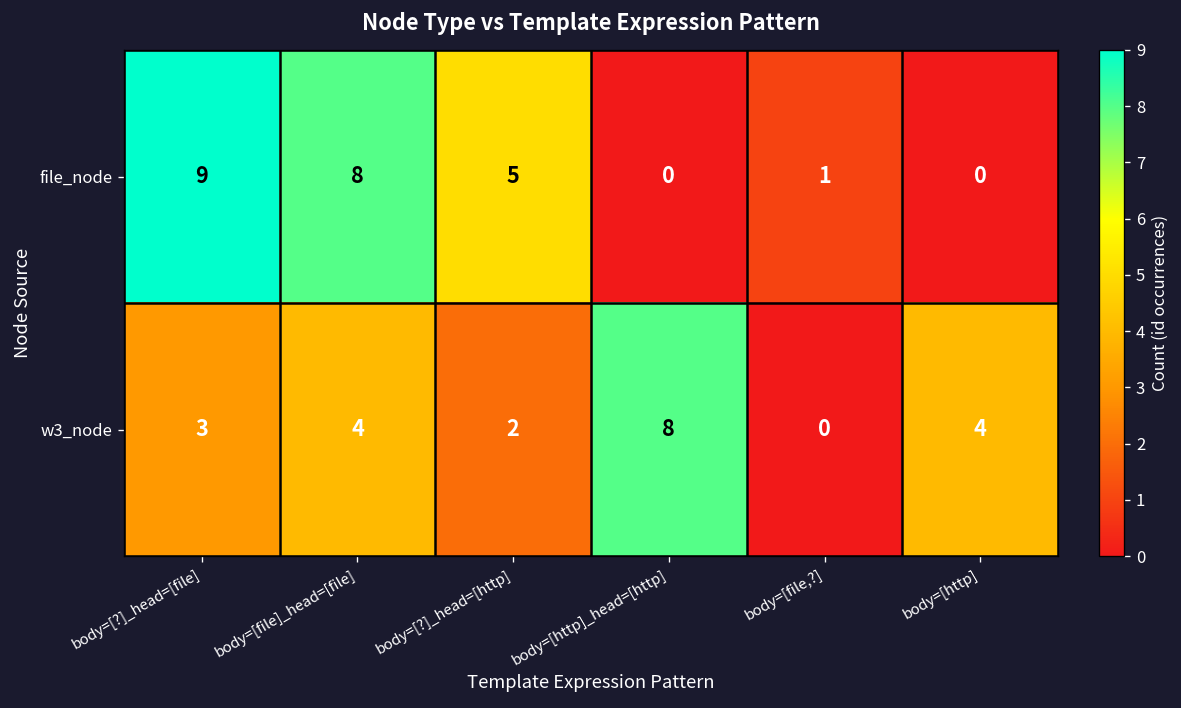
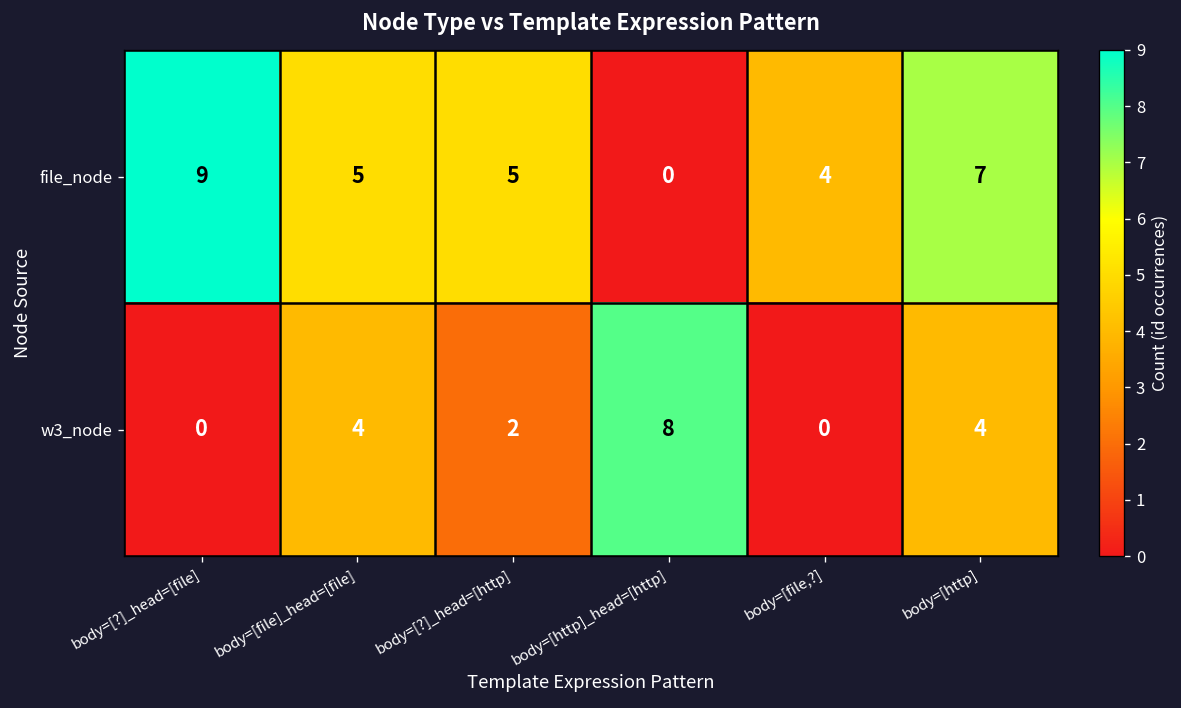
  {
    "file_node": {
      "body=[?]_head=[file]": 9,
-     "body=[file]_head=[file]": 8,
+     "body=[file]_head=[file]": 5,
      "body=[?]_head=[http]": 5,
      "body=[http]_head=[http]": 0,
-     "body=[file,?]": 1,
-     "body=[http]": 0
+     "body=[file,?]": 4,
+     "body=[http]": 7
    },
    "w3_node": {
-     "body=[?]_head=[file]": 3,
+     "body=[?]_head=[file]": 0,
      "body=[file]_head=[file]": 4,
      "body=[?]_head=[http]": 2,
      "body=[http]_head=[http]": 8,
      "body=[file,?]": 0,
      "body=[http]": 4
    }
  }
